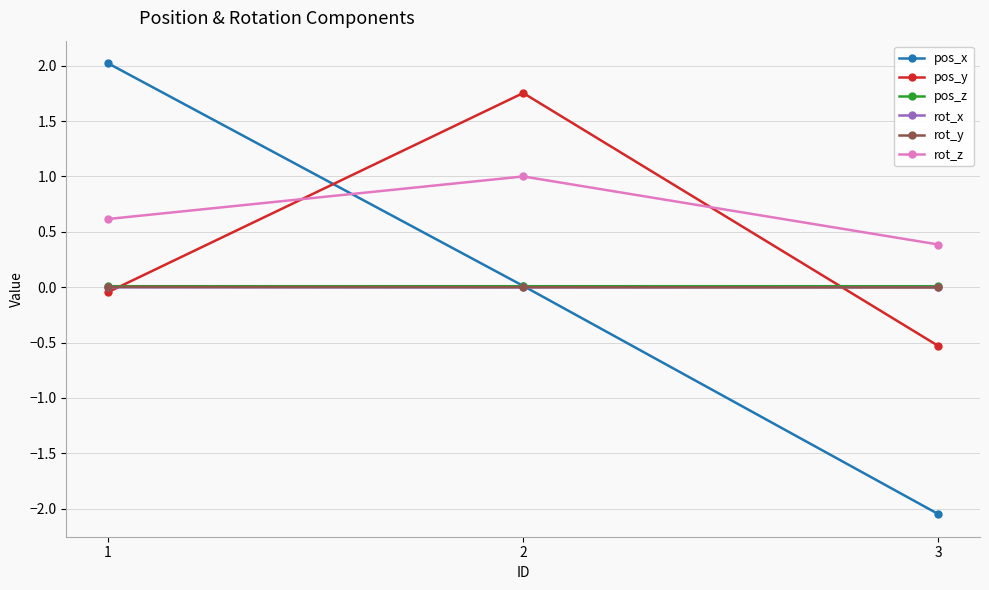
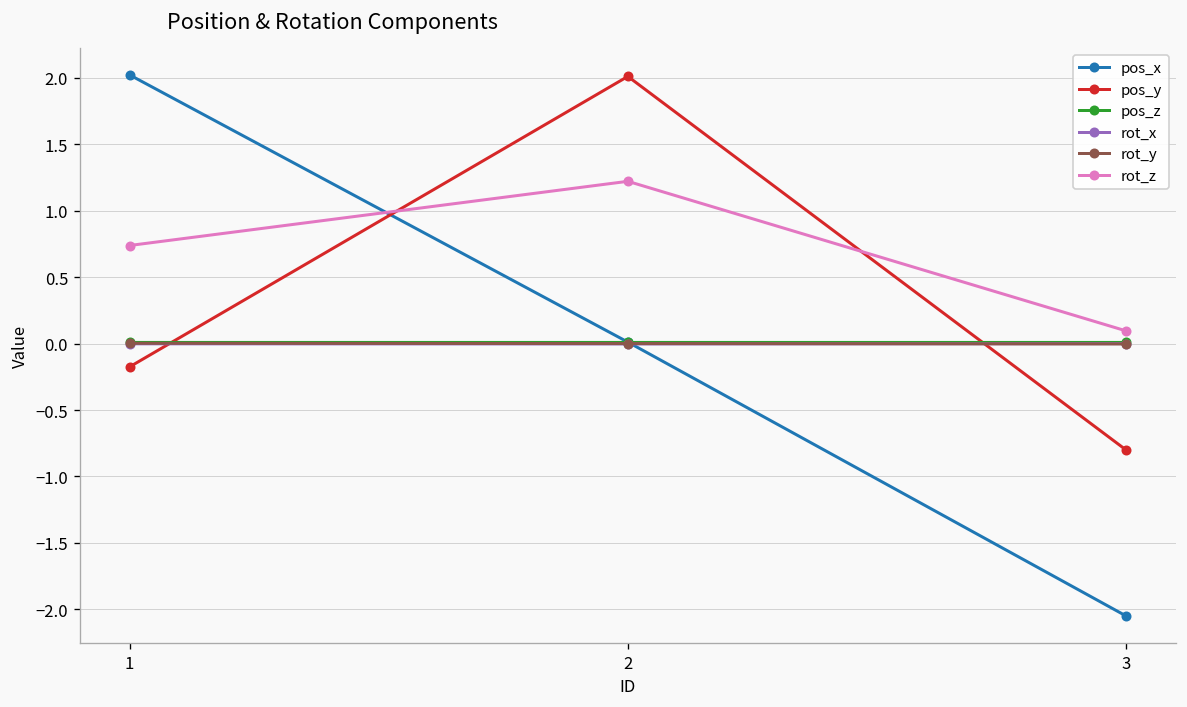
  {
    "pos_x": {
      "1": 2.02,
      "3": -2.05
    },
    "pos_y": {
-     "1": -0.05,
-     "2": 1.75,
-     "3": -0.53
+     "1": -0.18,
+     "2": 2.01,
+     "3": -0.80
    },
    "rot_z": {
-     "1": 0.62,
-     "2": 1.00,
-     "3": 0.38
+     "1": 0.74,
+     "2": 1.22,
+     "3": 0.10
    }
  }
